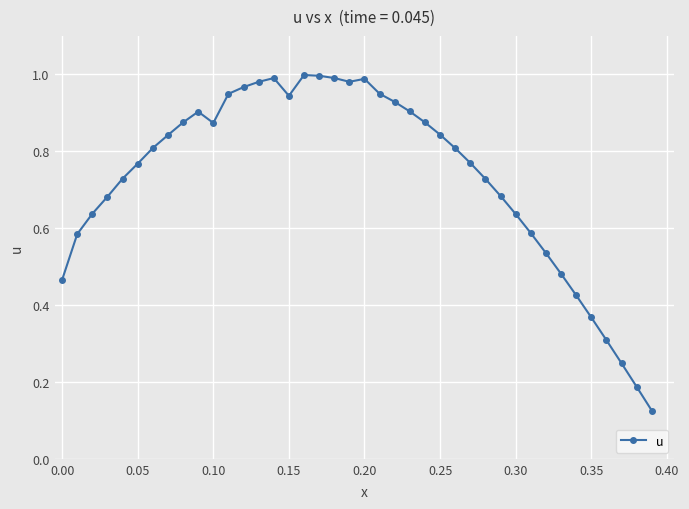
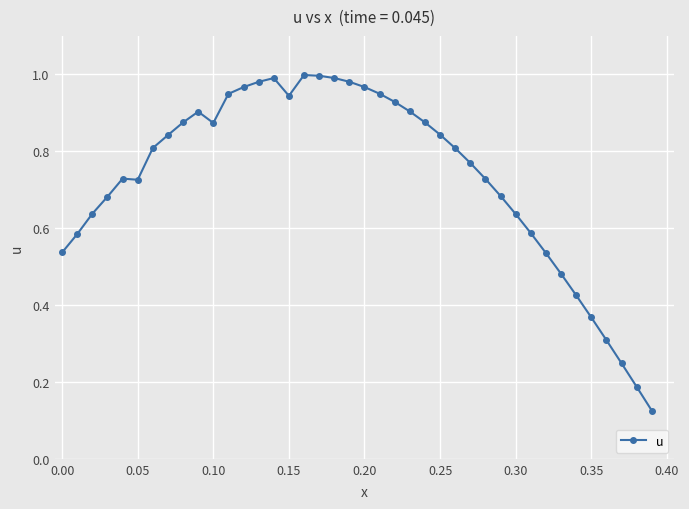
  {
-   "0.00": 0.47,
-   "0.05": 0.77,
+   "0.00": 0.54,
+   "0.05": 0.73,
    "0.10": 0.87,
    "0.15": 0.94,
-   "0.20": 0.99,
+   "0.20": 0.97,
    "0.25": 0.84,
    "0.30": 0.64,
    "0.35": 0.37
  }
